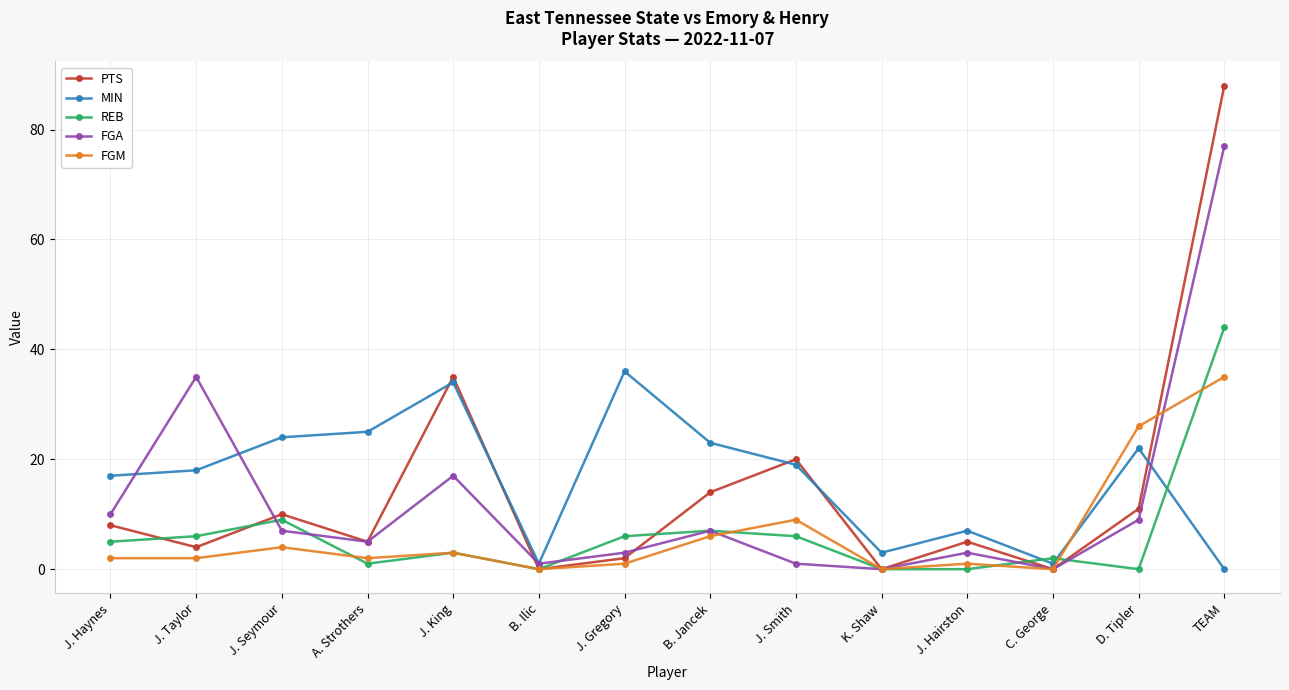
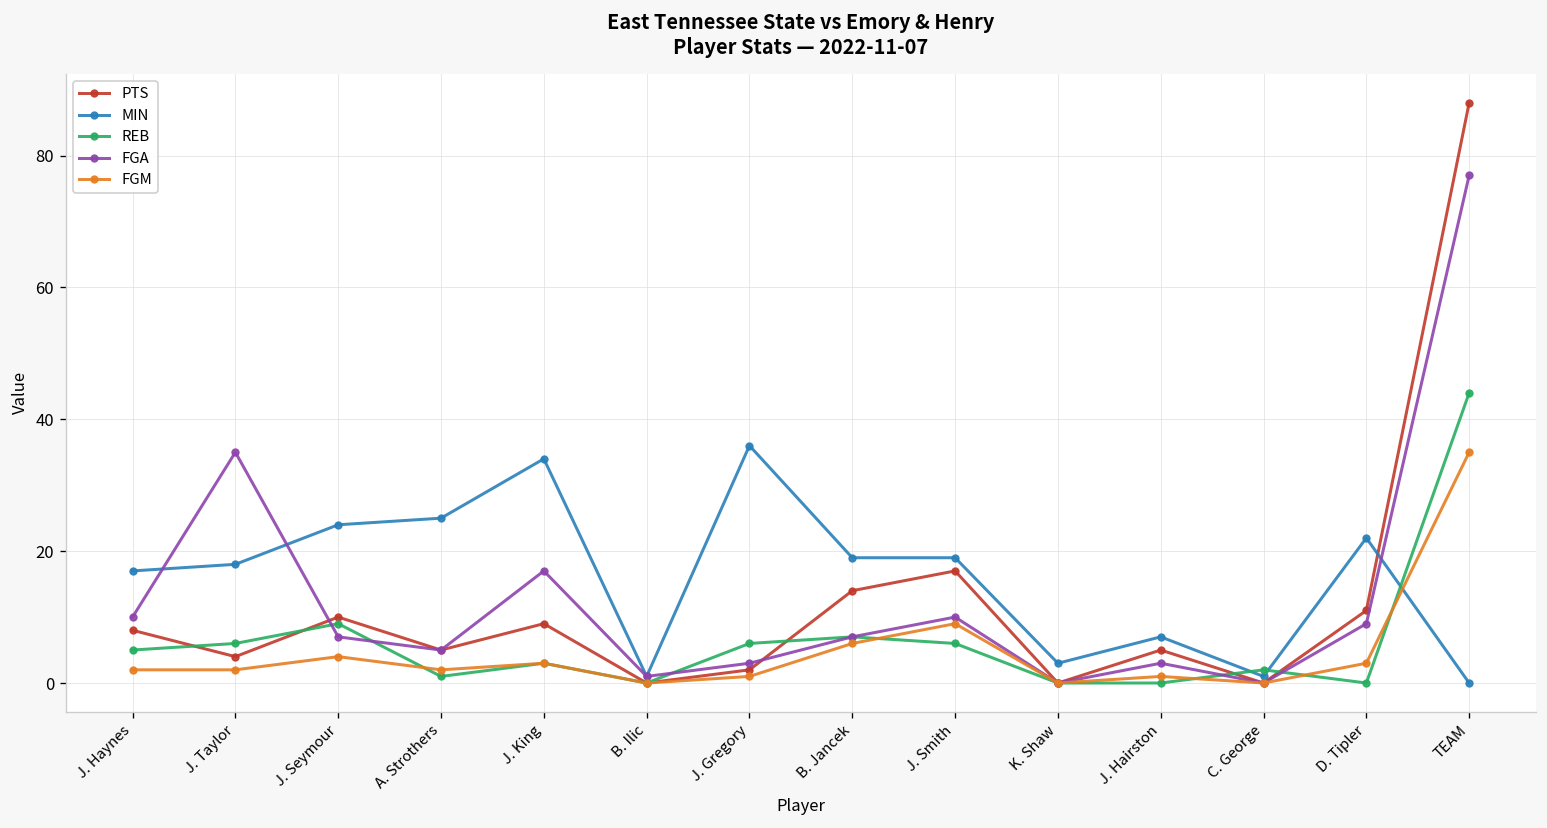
  {
    "PTS": {
      "J. Haynes": 8,
      "J. Taylor": 4,
      "J. Seymour": 10,
-     "J. King": 35,
+     "J. King": 9,
      "J. Gregory": 2,
      "B. Jancek": 14,
-     "J. Smith": 20,
+     "J. Smith": 17,
      "J. Hairston": 5,
      "D. Tipler": 11,
      "TEAM": 88
    },
    "MIN": {
      "J. Haynes": 17,
      "J. Taylor": 18,
      "J. Seymour": 24,
      "A. Strothers": 25,
      "J. King": 34,
      "J. Gregory": 36,
-     "B. Jancek": 23,
+     "B. Jancek": 19,
      "J. Smith": 19,
      "K. Shaw": 3,
      "J. Hairston": 7,
      "C. George": 1,
      "D. Tipler": 22,
      "TEAM": 0
    },
    "REB": {
      "J. Haynes": 5,
      "J. Taylor": 6,
      "J. Seymour": 9,
      "A. Strothers": 1,
      "J. Gregory": 6,
      "J. Smith": 6,
      "J. Hairston": 0,
      "C. George": 2,
      "D. Tipler": 0,
      "TEAM": 44
    },
    "FGA": {
      "J. Haynes": 10,
      "J. Taylor": 35,
      "J. Seymour": 7,
      "J. King": 17,
      "J. Gregory": 3,
-     "J. Smith": 1,
+     "J. Smith": 10,
      "J. Hairston": 3,
      "D. Tipler": 9,
      "TEAM": 77
    },
    "FGM": {
      "J. Haynes": 2,
      "J. Taylor": 2,
      "J. Seymour": 4,
      "A. Strothers": 2,
      "J. Gregory": 1,
      "B. Jancek": 6,
      "J. Smith": 9,
      "J. Hairston": 1,
-     "D. Tipler": 26,
+     "D. Tipler": 3,
      "TEAM": 35
    }
  }
